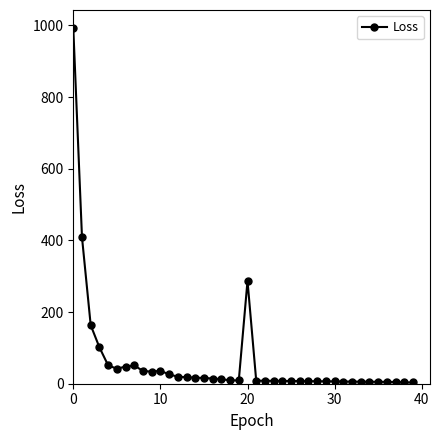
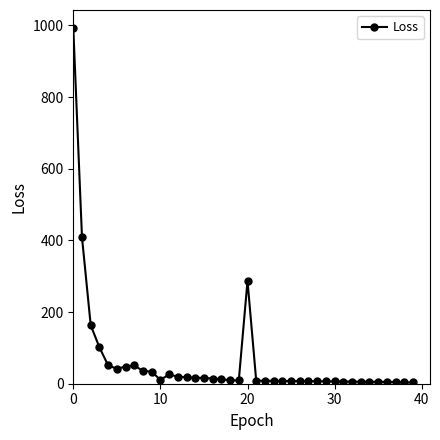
  {
    "0": 990,
-   "10": 40,
+   "10": 10,
    "20": 290,
    "30": 10
  }
